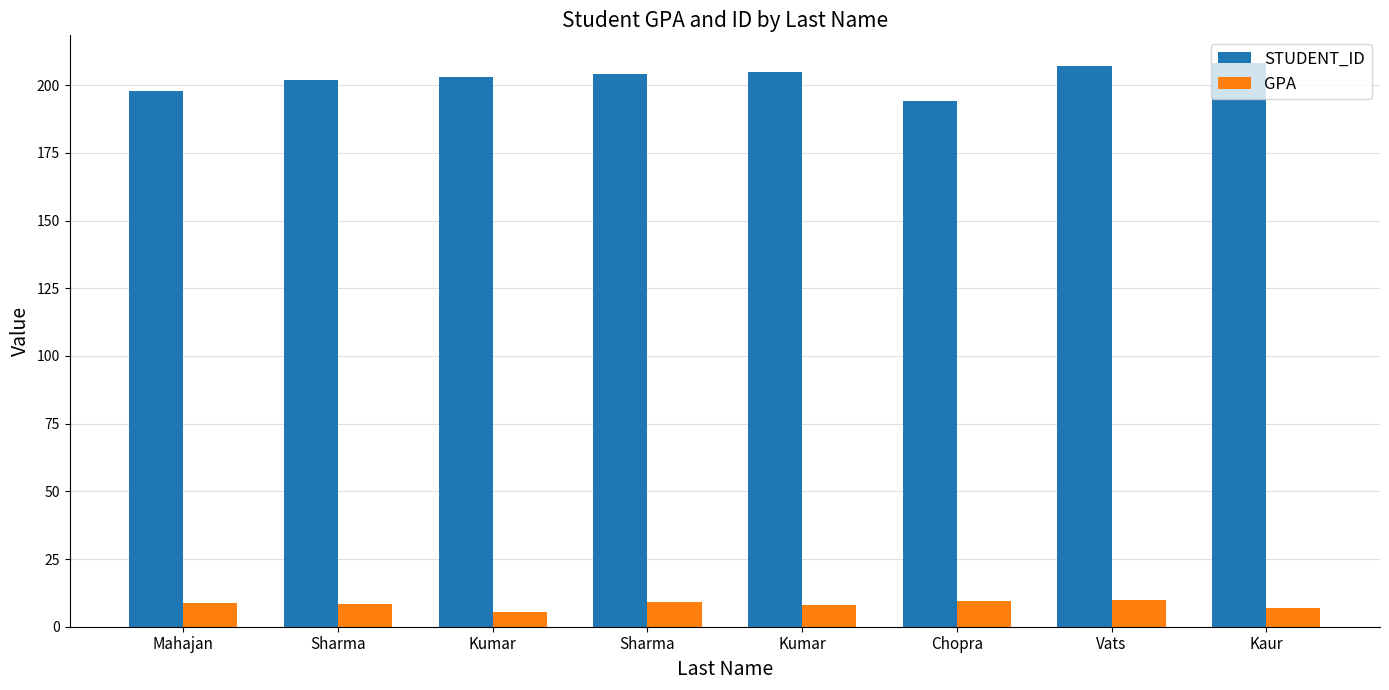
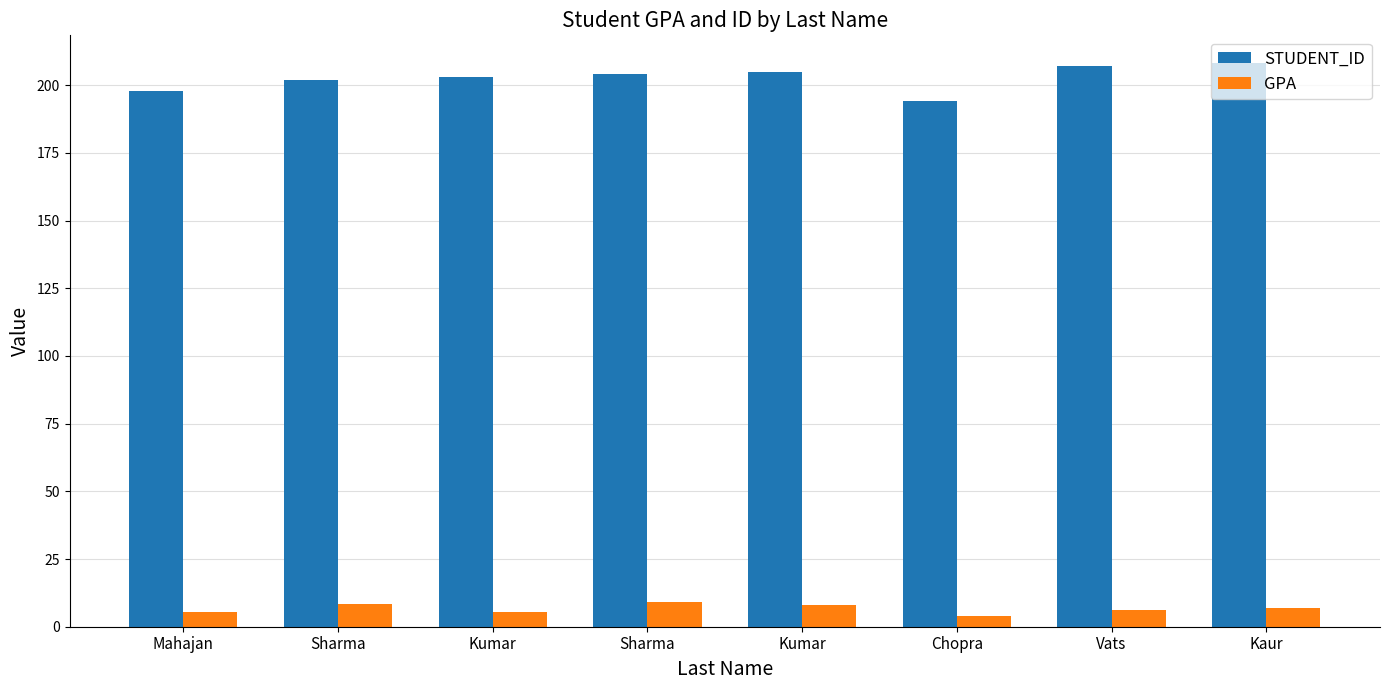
  {
    "STUDENT_ID": {
      "Mahajan": 198,
      "Chopra": 194,
      "Vats": 207
    },
    "GPA": {
-     "Mahajan": 9,
-     "Chopra": 10,
-     "Vats": 10,
+     "Mahajan": 6,
+     "Chopra": 4,
+     "Vats": 6,
      "Kaur": 7
    }
  }
